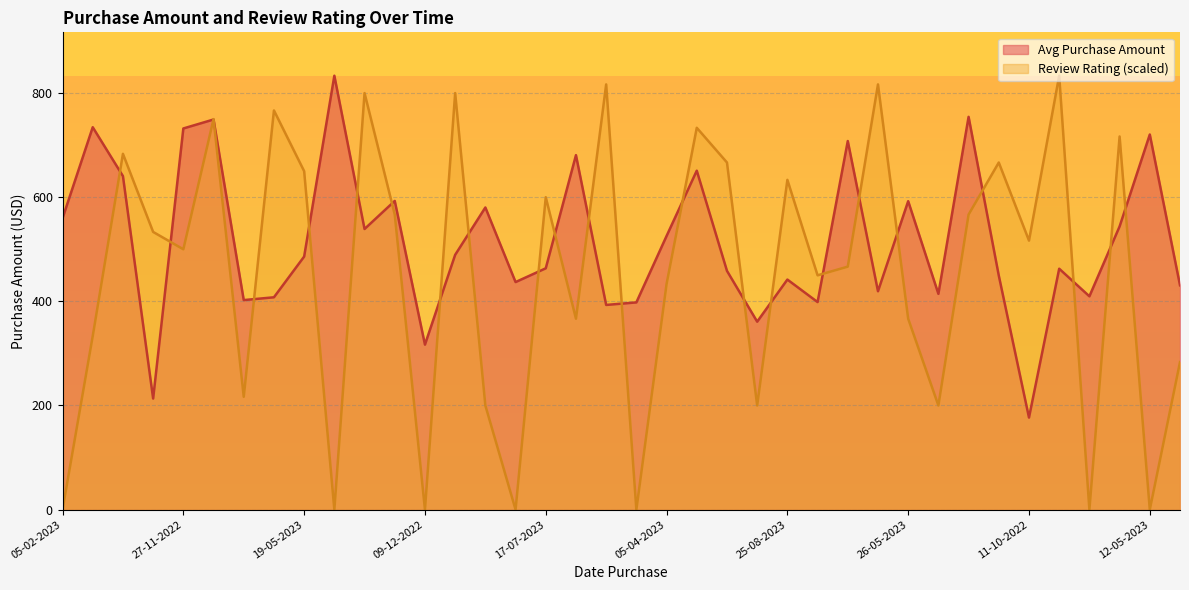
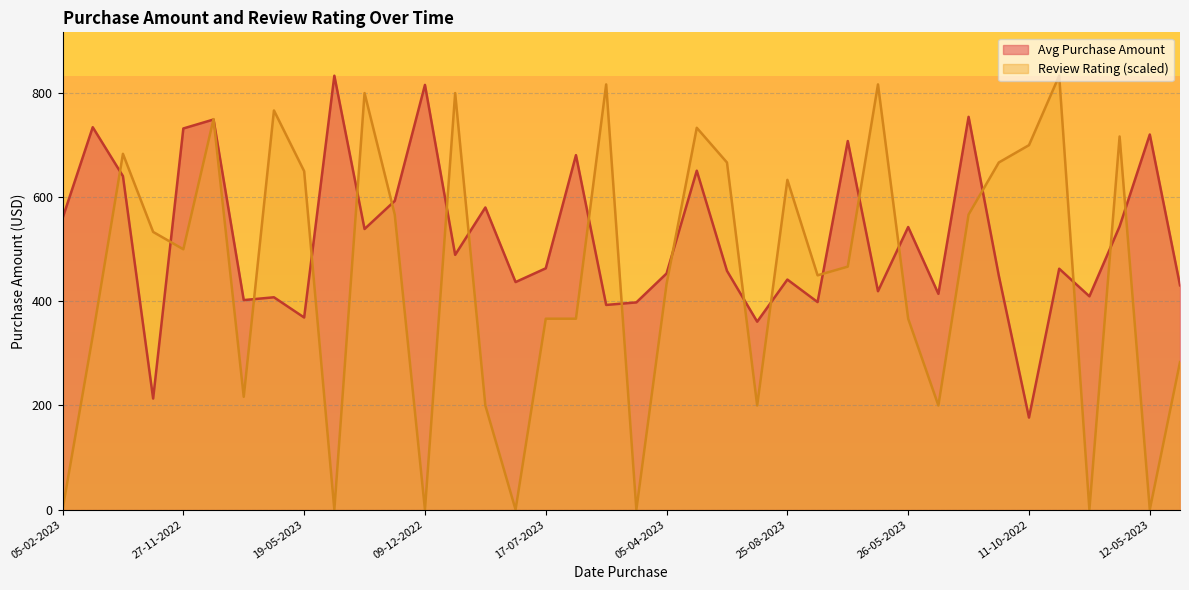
  {
    "Avg Purchase Amount": {
      "05-02-2023": 560,
      "27-11-2022": 730,
-     "19-05-2023": 490,
-     "09-12-2022": 320,
+     "19-05-2023": 370,
+     "09-12-2022": 810,
      "17-07-2023": 460,
-     "05-04-2023": 530,
+     "05-04-2023": 450,
      "25-08-2023": 440,
-     "26-05-2023": 590,
+     "26-05-2023": 540,
      "11-10-2022": 180,
      "12-05-2023": 720
    },
    "Review Rating (scaled)": {
      "05-02-2023": 0,
      "27-11-2022": 500,
      "19-05-2023": 650,
      "09-12-2022": 0,
-     "17-07-2023": 600,
+     "17-07-2023": 370,
      "05-04-2023": 430,
      "25-08-2023": 630,
      "26-05-2023": 370,
-     "11-10-2022": 520,
+     "11-10-2022": 700,
      "12-05-2023": 0
    }
  }
